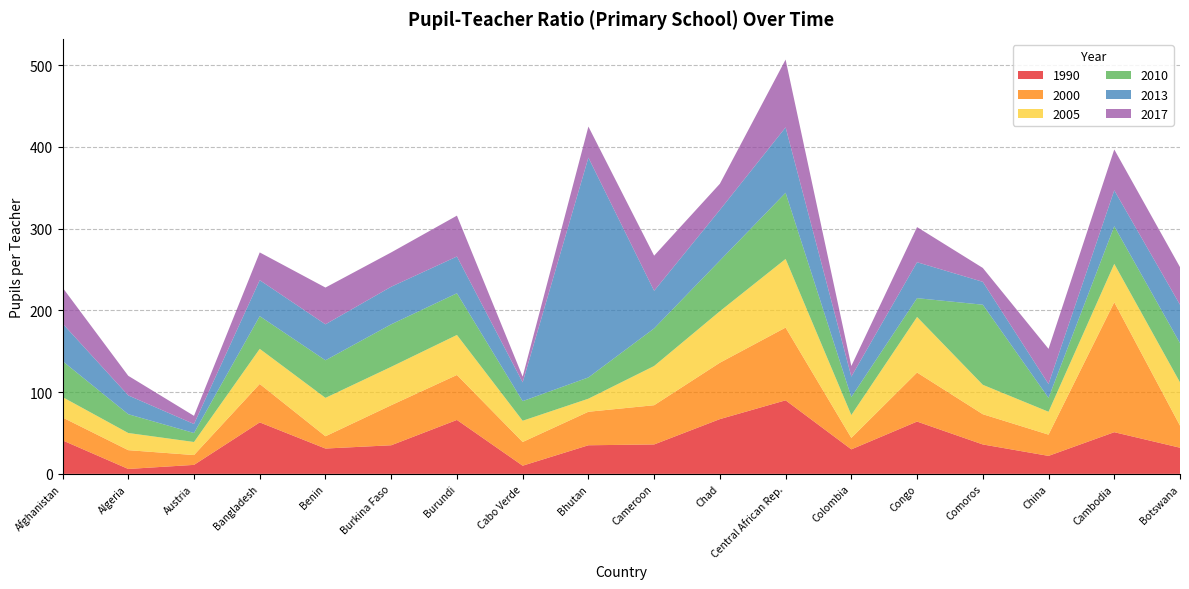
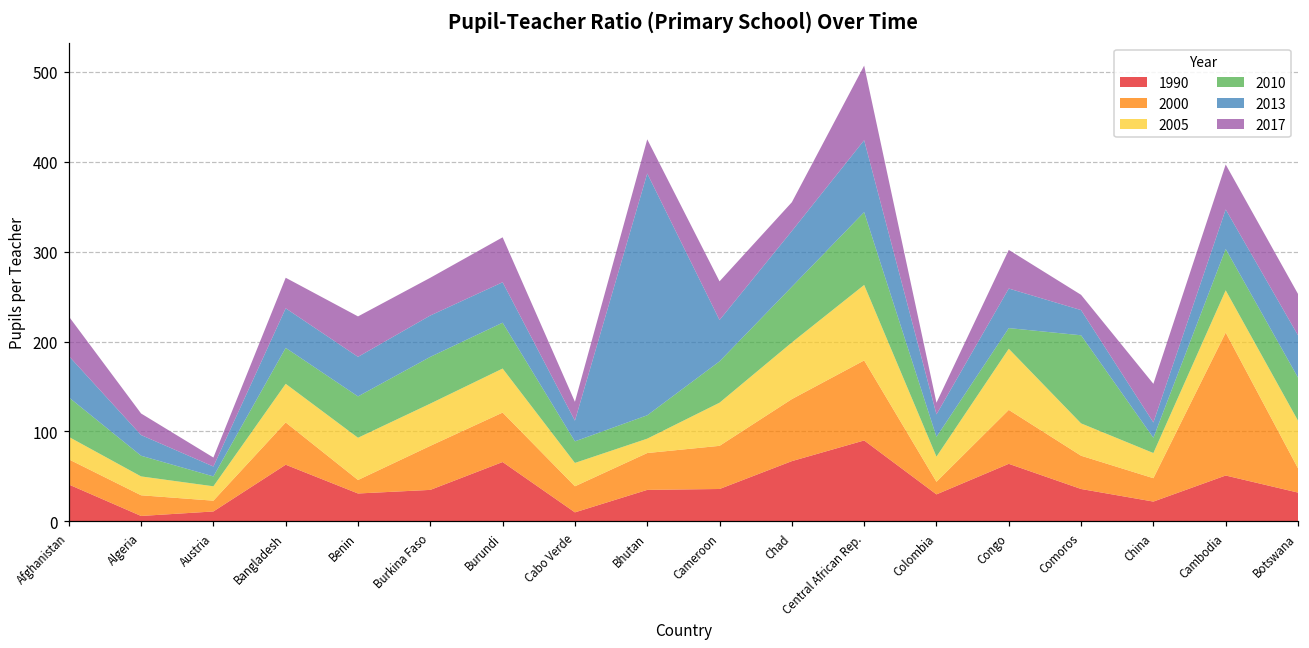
  {
    "1990": {
      "Afghanistan": 40,
      "Algeria": 10,
      "Austria": 10,
      "Bangladesh": 60,
      "Benin": 30,
      "Burkina Faso": 40,
      "Burundi": 70,
      "Cabo Verde": 10,
      "Bhutan": 40,
      "Cameroon": 40,
      "Chad": 70,
      "Central African Rep.": 90,
      "Colombia": 30,
      "Congo": 60,
      "Comoros": 40,
      "China": 20,
      "Cambodia": 50,
      "Botswana": 30
    },
    "2000": {
      "Afghanistan": 30,
      "Algeria": 20,
      "Austria": 10,
      "Bangladesh": 50,
      "Benin": 20,
      "Burkina Faso": 50,
      "Burundi": 60,
      "Cabo Verde": 30,
      "Bhutan": 40,
      "Cameroon": 50,
      "Chad": 70,
      "Central African Rep.": 90,
      "Colombia": 10,
      "Congo": 60,
      "Comoros": 40,
      "China": 30,
      "Cambodia": 160,
      "Botswana": 30
    },
    "2005": {
      "Afghanistan": 30,
      "Algeria": 20,
      "Austria": 20,
      "Bangladesh": 40,
      "Benin": 50,
      "Burkina Faso": 50,
      "Burundi": 50,
      "Cabo Verde": 30,
      "Bhutan": 20,
      "Cameroon": 50,
      "Chad": 60,
      "Central African Rep.": 80,
      "Colombia": 30,
      "Congo": 70,
      "Comoros": 40,
      "China": 30,
      "Cambodia": 50,
      "Botswana": 50
    },
    "2010": {
      "Afghanistan": 40,
      "Algeria": 20,
      "Austria": 10,
      "Bangladesh": 40,
      "Benin": 50,
      "Burkina Faso": 50,
      "Burundi": 50,
      "Cabo Verde": 20,
      "Bhutan": 30,
      "Cameroon": 50,
      "Chad": 60,
      "Central African Rep.": 80,
      "Colombia": 20,
      "Congo": 20,
      "Comoros": 100,
      "China": 20,
      "Cambodia": 50,
      "Botswana": 50
    },
    "2013": {
      "Afghanistan": 50,
      "Algeria": 20,
      "Austria": 10,
      "Bangladesh": 40,
      "Benin": 40,
      "Burkina Faso": 50,
      "Burundi": 50,
      "Cabo Verde": 20,
      "Bhutan": 270,
      "Cameroon": 50,
      "Chad": 60,
      "Central African Rep.": 80,
      "Colombia": 30,
      "Congo": 40,
      "Comoros": 30,
      "China": 20,
      "Cambodia": 40,
      "Botswana": 50
    },
    "2017": {
      "Afghanistan": 40,
      "Algeria": 20,
      "Austria": 10,
      "Bangladesh": 30,
      "Benin": 50,
      "Burkina Faso": 40,
      "Burundi": 50,
-     "Cabo Verde": 10,
+     "Cabo Verde": 20,
      "Bhutan": 40,
      "Cameroon": 40,
      "Chad": 30,
      "Central African Rep.": 80,
      "Colombia": 10,
      "Congo": 40,
      "Comoros": 20,
      "China": 40,
      "Cambodia": 50,
      "Botswana": 50
    }
  }
